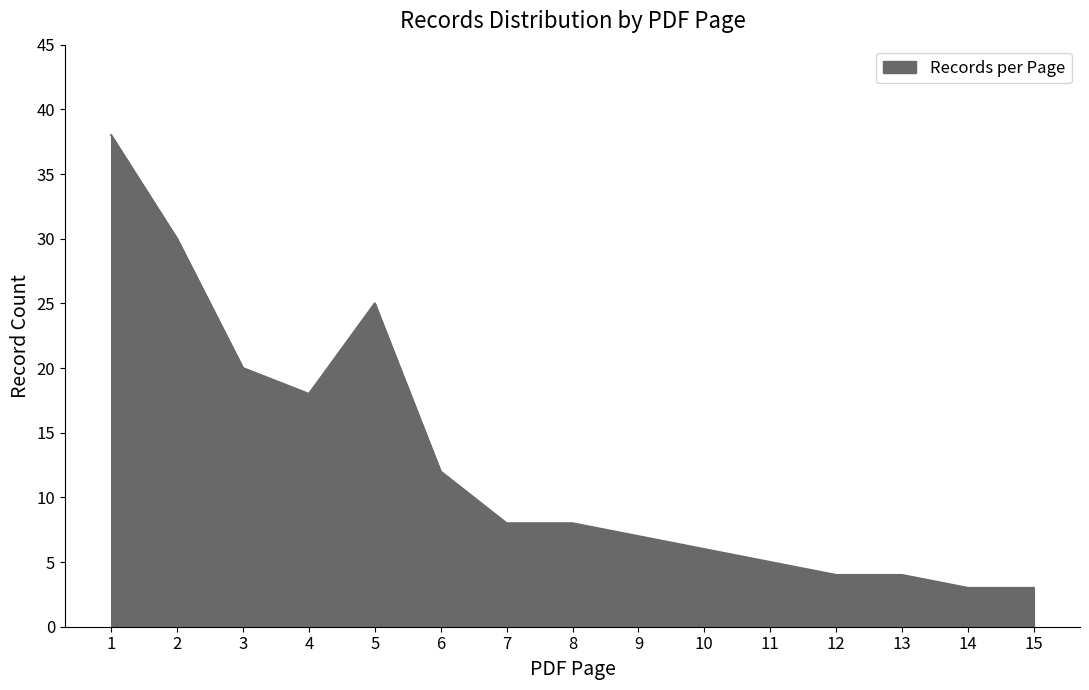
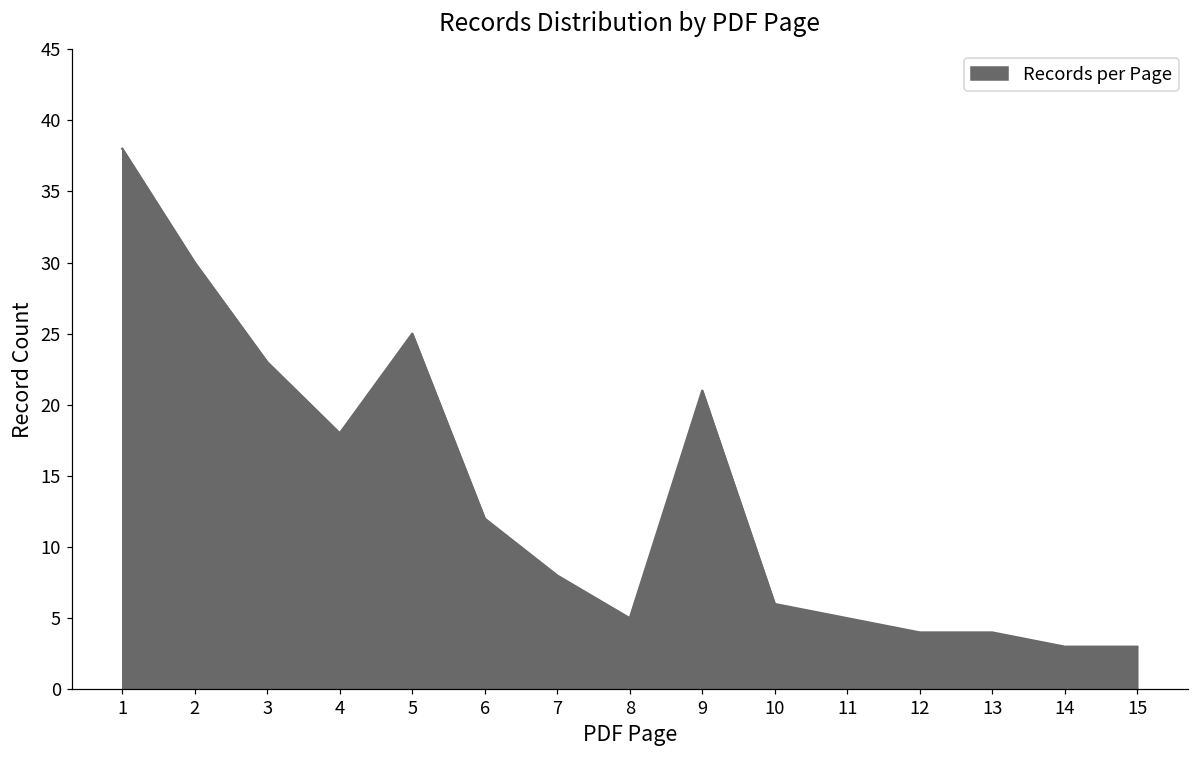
  {
    "1": 38,
    "2": 30,
-   "3": 20,
+   "3": 23,
    "4": 18,
    "5": 25,
    "6": 12,
    "7": 8,
-   "8": 8,
-   "9": 7,
+   "8": 5,
+   "9": 21,
    "10": 6,
    "11": 5,
    "12": 4,
    "13": 4,
    "14": 3,
    "15": 3
  }
